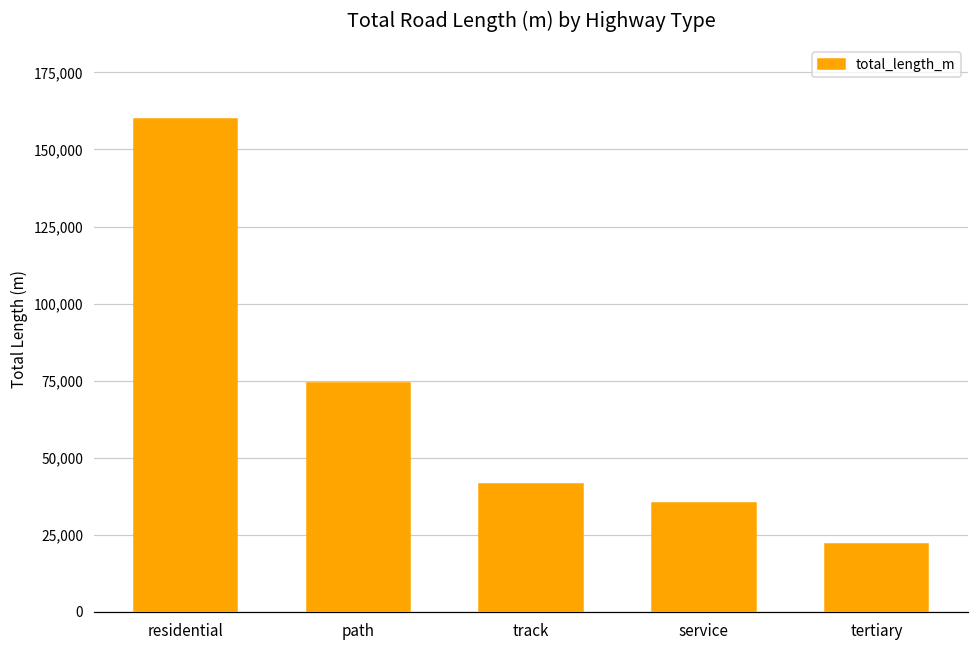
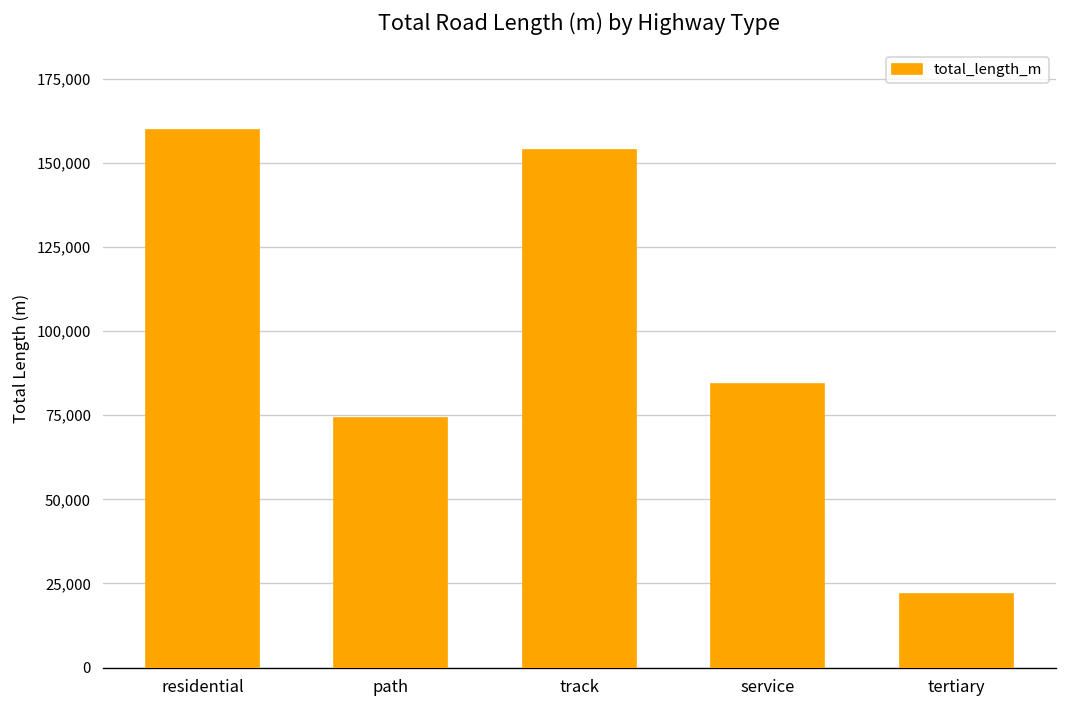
  {
    "residential": "160,000",
    "path": "74,000",
-   "track": "42,000",
-   "service": "35,000",
+   "track": "154,000",
+   "service": "84,000",
    "tertiary": "22,000"
  }
